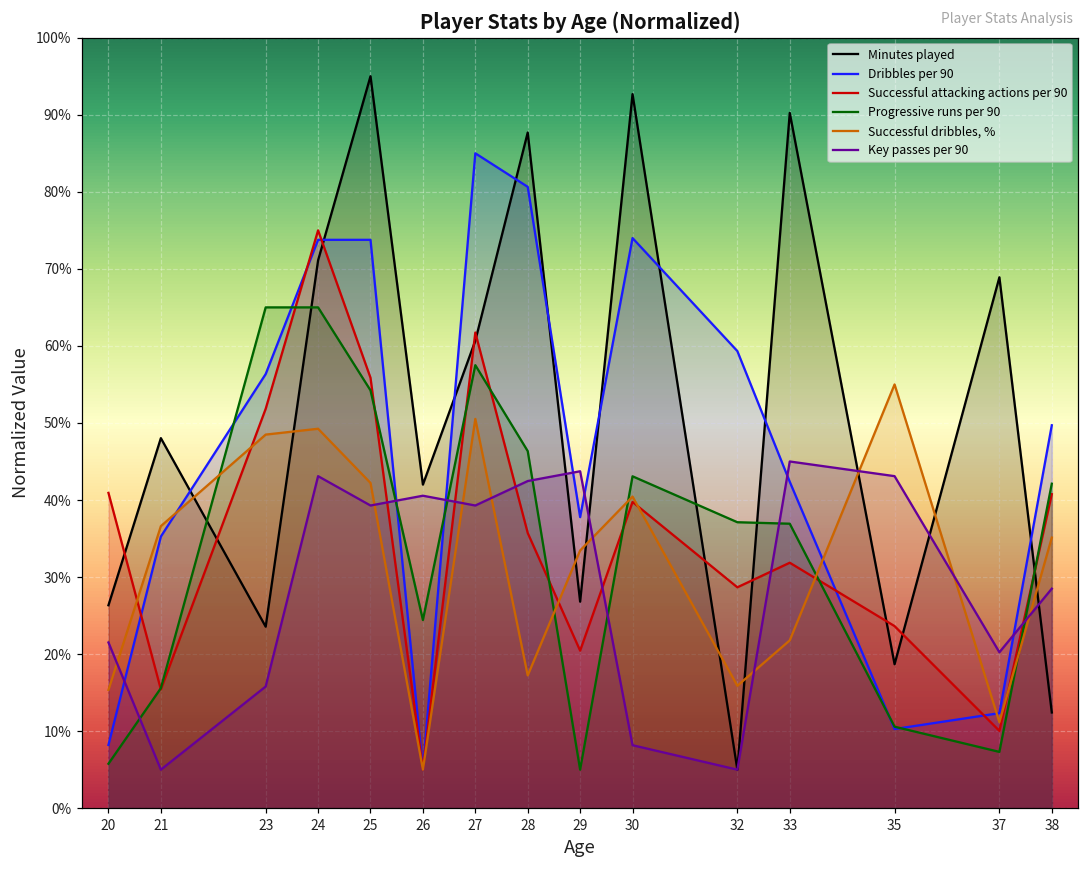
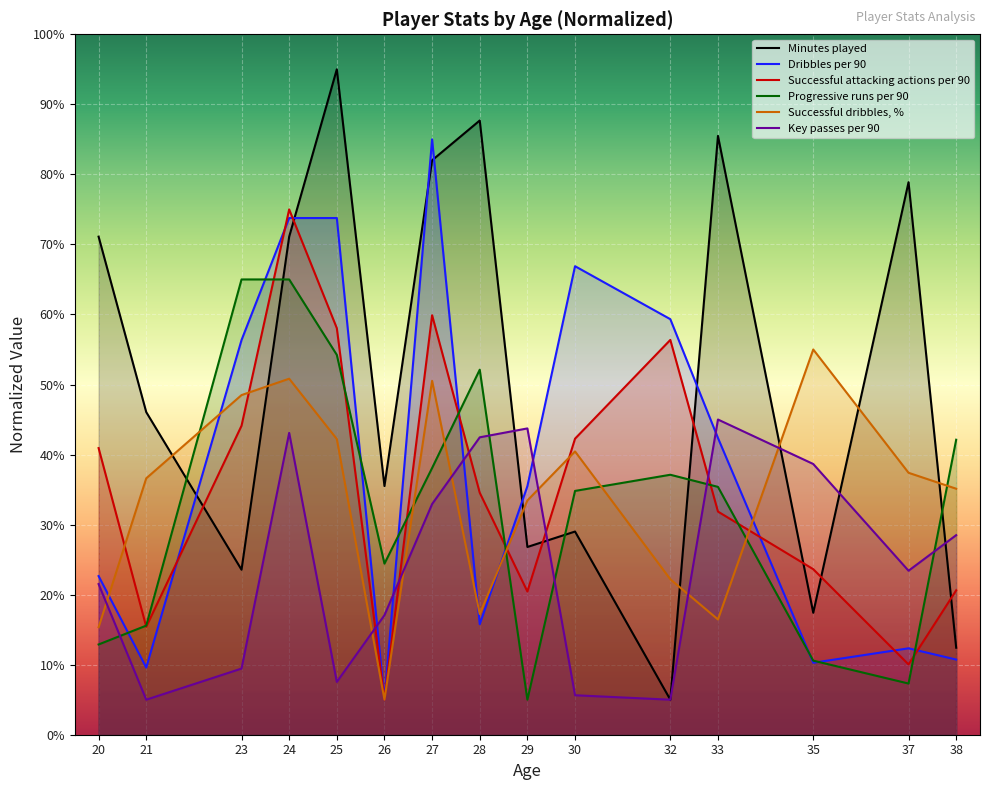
  {
    "Minutes played": {
-     "20": "26%",
-     "21": "48%",
+     "20": "71%",
+     "21": "46%",
      "23": "24%",
      "24": "71%",
      "25": "95%",
-     "26": "42%",
-     "27": "61%",
+     "26": "36%",
+     "27": "82%",
      "28": "88%",
      "29": "27%",
-     "30": "93%",
-     "33": "90%",
-     "35": "19%",
-     "37": "69%",
+     "30": "29%",
+     "33": "85%",
+     "35": "17%",
+     "37": "79%",
      "38": "12%"
    },
    "Dribbles per 90": {
-     "20": "8%",
-     "21": "35%",
+     "20": "23%",
+     "21": "10%",
      "23": "56%",
      "24": "74%",
      "25": "74%",
      "27": "85%",
-     "28": "81%",
-     "29": "38%",
-     "30": "74%",
+     "28": "16%",
+     "29": "35%",
+     "30": "67%",
      "32": "59%",
      "33": "42%",
      "37": "12%",
-     "38": "50%"
+     "38": "11%"
    },
    "Successful attacking actions per 90": {
      "20": "41%",
-     "23": "52%",
+     "23": "44%",
      "24": "75%",
-     "25": "56%",
-     "27": "62%",
-     "28": "36%",
+     "25": "58%",
+     "27": "60%",
+     "28": "35%",
      "29": "20%",
-     "30": "40%",
-     "32": "29%",
+     "30": "42%",
+     "32": "56%",
      "33": "32%",
      "35": "24%",
      "37": "10%",
-     "38": "41%"
+     "38": "21%"
    },
    "Progressive runs per 90": {
-     "20": "6%",
+     "20": "13%",
      "23": "65%",
      "24": "65%",
      "25": "54%",
      "26": "24%",
-     "27": "58%",
-     "28": "46%",
+     "27": "38%",
+     "28": "52%",
      "29": "5%",
-     "30": "43%",
+     "30": "35%",
      "32": "37%",
-     "33": "37%",
+     "33": "35%",
      "37": "7%",
      "38": "42%"
    },
    "Successful dribbles, %": {
      "20": "15%",
      "21": "37%",
      "23": "48%",
-     "24": "49%",
+     "24": "51%",
      "25": "42%",
      "27": "51%",
      "28": "17%",
      "29": "33%",
      "30": "40%",
-     "32": "16%",
-     "33": "22%",
+     "32": "22%",
+     "33": "16%",
      "35": "55%",
-     "37": "11%",
+     "37": "37%",
      "38": "35%"
    },
    "Key passes per 90": {
      "20": "22%",
      "21": "5%",
-     "23": "16%",
+     "23": "9%",
      "24": "43%",
-     "25": "39%",
-     "26": "41%",
-     "27": "39%",
+     "25": "8%",
+     "26": "17%",
+     "27": "33%",
      "28": "42%",
      "29": "44%",
-     "30": "8%",
+     "30": "6%",
      "33": "45%",
-     "35": "43%",
-     "37": "20%",
+     "35": "39%",
+     "37": "23%",
      "38": "28%"
    }
  }
